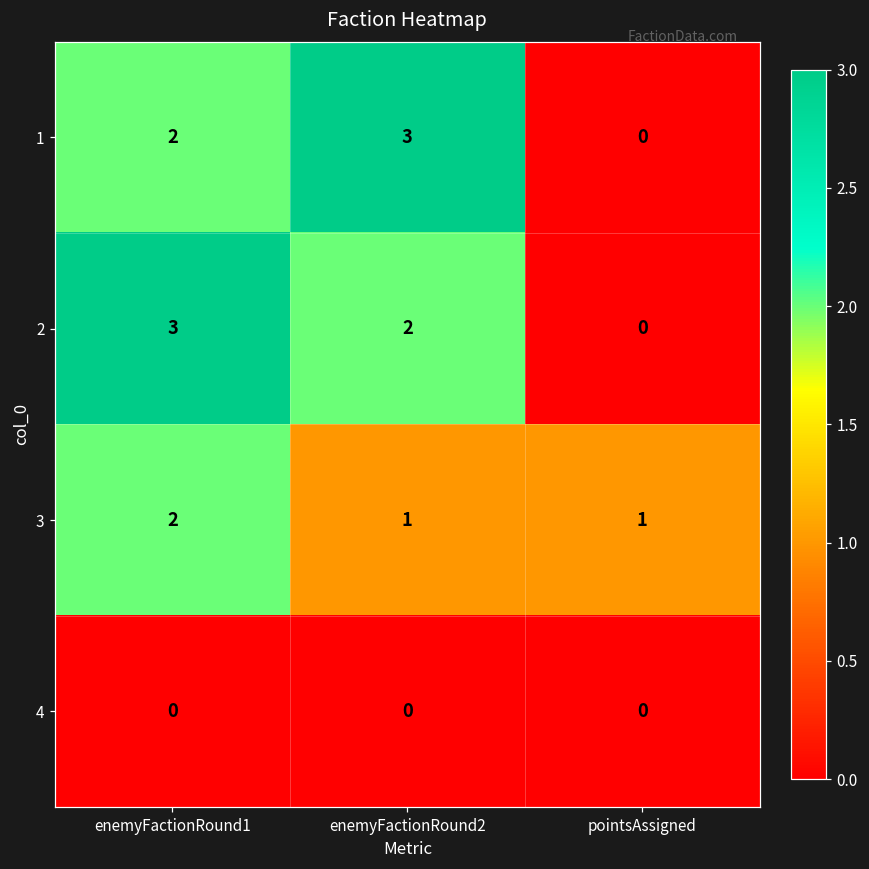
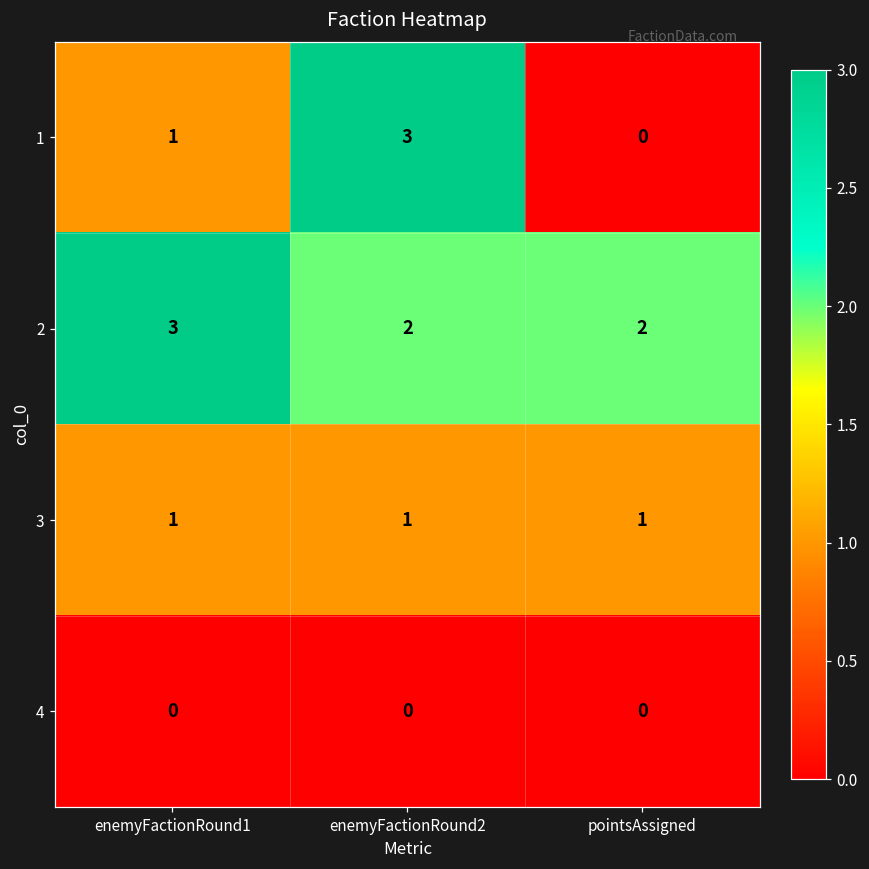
  {
    "1": {
-     "enemyFactionRound1": 2,
+     "enemyFactionRound1": 1,
      "enemyFactionRound2": 3,
      "pointsAssigned": 0
    },
    "2": {
      "enemyFactionRound1": 3,
      "enemyFactionRound2": 2,
-     "pointsAssigned": 0
+     "pointsAssigned": 2
    },
    "3": {
-     "enemyFactionRound1": 2,
+     "enemyFactionRound1": 1,
      "enemyFactionRound2": 1,
      "pointsAssigned": 1
    },
    "4": {
      "enemyFactionRound1": 0,
      "enemyFactionRound2": 0,
      "pointsAssigned": 0
    }
  }
